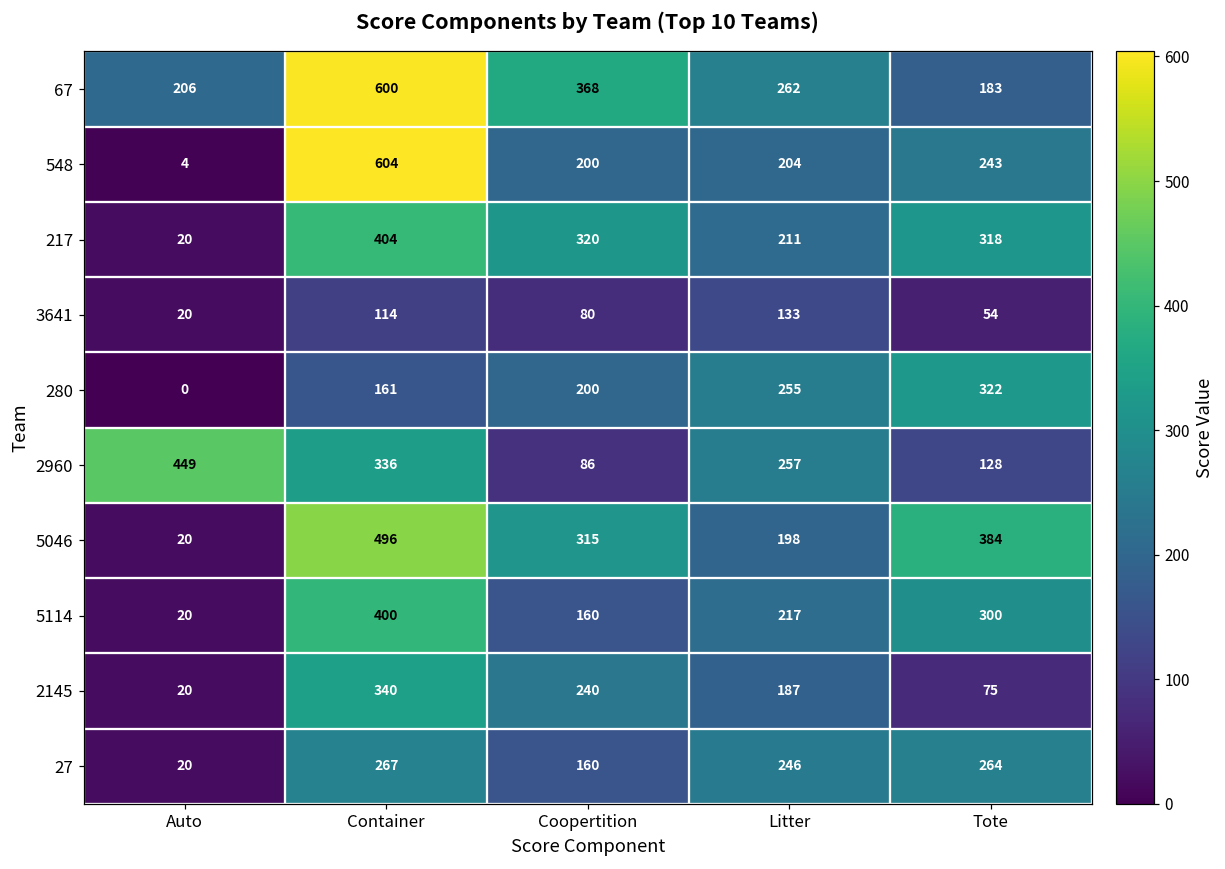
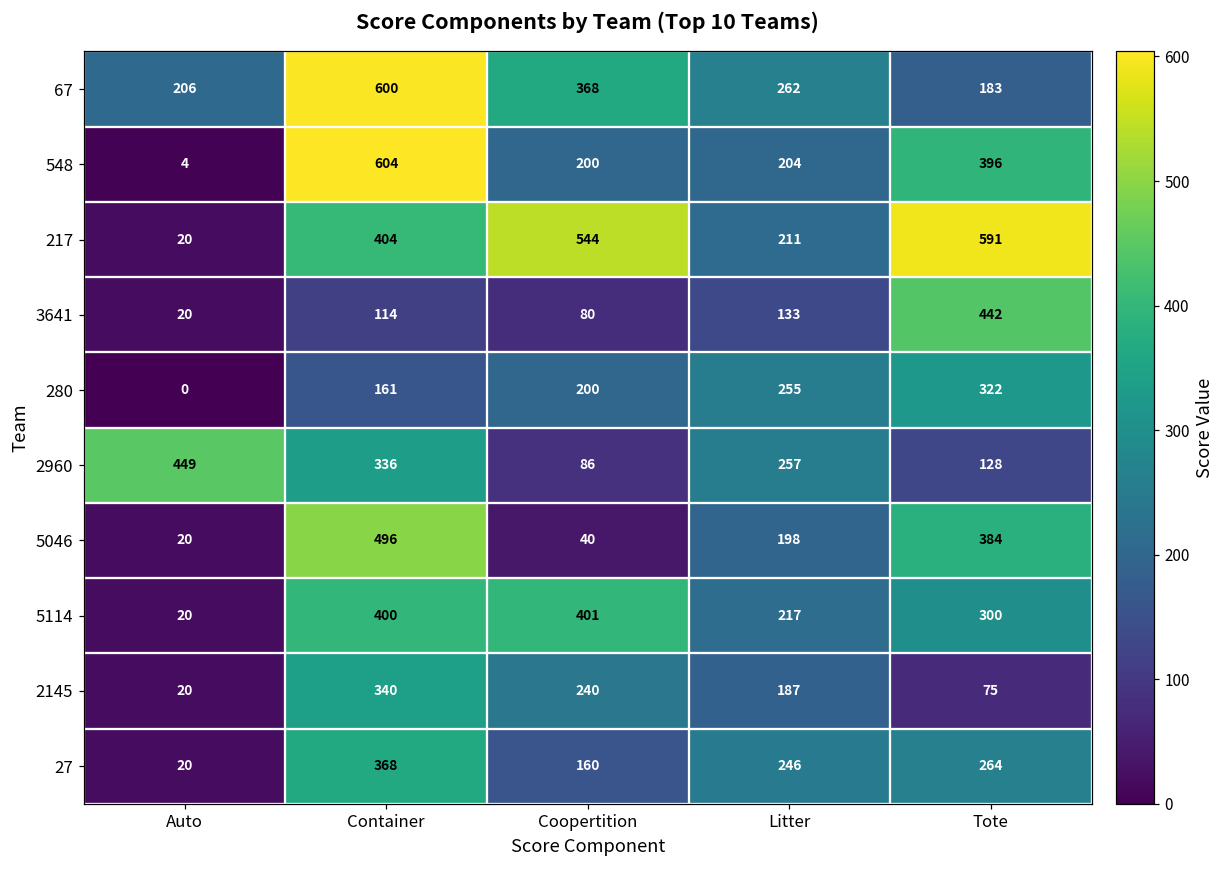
  {
    "67": {
      "Auto": 206,
      "Container": 600,
      "Coopertition": 368,
      "Litter": 262,
      "Tote": 183
    },
    "548": {
      "Auto": 4,
      "Container": 604,
      "Coopertition": 200,
      "Litter": 204,
-     "Tote": 243
+     "Tote": 396
    },
    "217": {
      "Auto": 20,
      "Container": 404,
-     "Coopertition": 320,
+     "Coopertition": 544,
      "Litter": 211,
-     "Tote": 318
+     "Tote": 591
    },
    "3641": {
      "Auto": 20,
      "Container": 114,
      "Coopertition": 80,
      "Litter": 133,
-     "Tote": 54
+     "Tote": 442
    },
    "280": {
      "Auto": 0,
      "Container": 161,
      "Coopertition": 200,
      "Litter": 255,
      "Tote": 322
    },
    "2960": {
      "Auto": 449,
      "Container": 336,
      "Coopertition": 86,
      "Litter": 257,
      "Tote": 128
    },
    "5046": {
      "Auto": 20,
      "Container": 496,
-     "Coopertition": 315,
+     "Coopertition": 40,
      "Litter": 198,
      "Tote": 384
    },
    "5114": {
      "Auto": 20,
      "Container": 400,
-     "Coopertition": 160,
+     "Coopertition": 401,
      "Litter": 217,
      "Tote": 300
    },
    "2145": {
      "Auto": 20,
      "Container": 340,
      "Coopertition": 240,
      "Litter": 187,
      "Tote": 75
    },
    "27": {
      "Auto": 20,
-     "Container": 267,
+     "Container": 368,
      "Coopertition": 160,
      "Litter": 246,
      "Tote": 264
    }
  }
